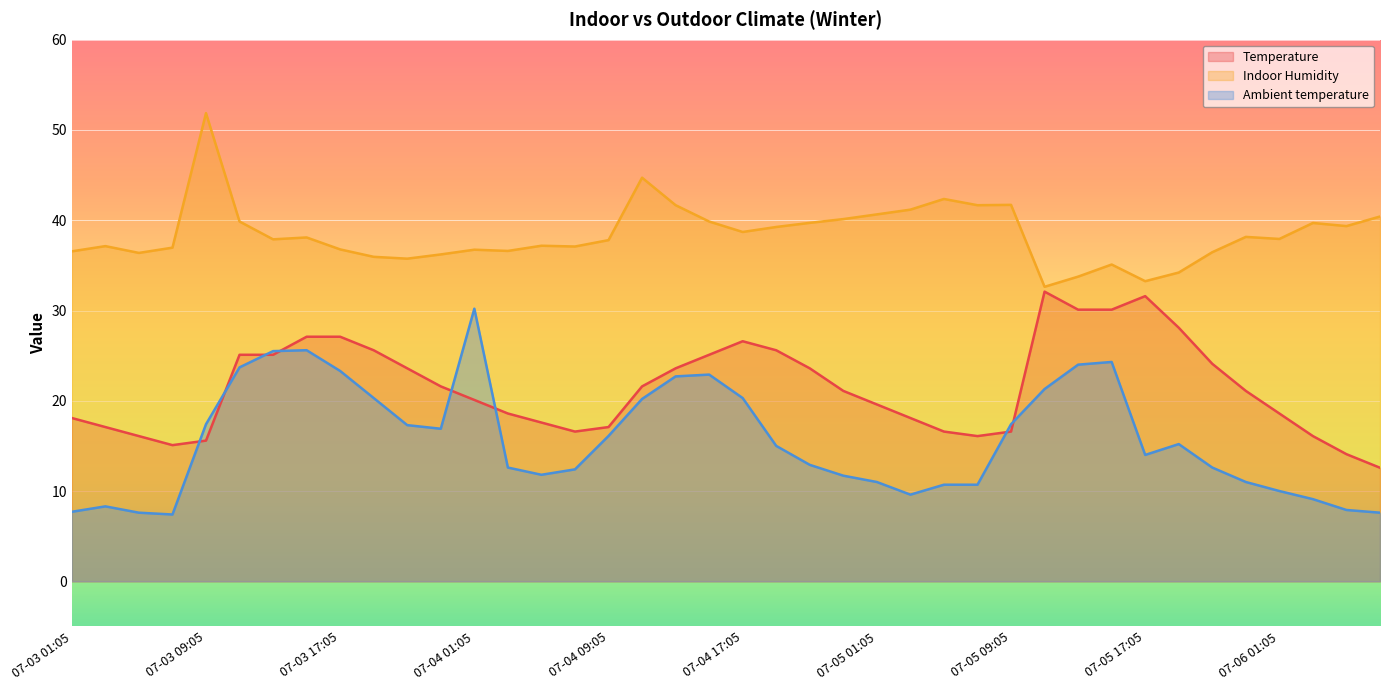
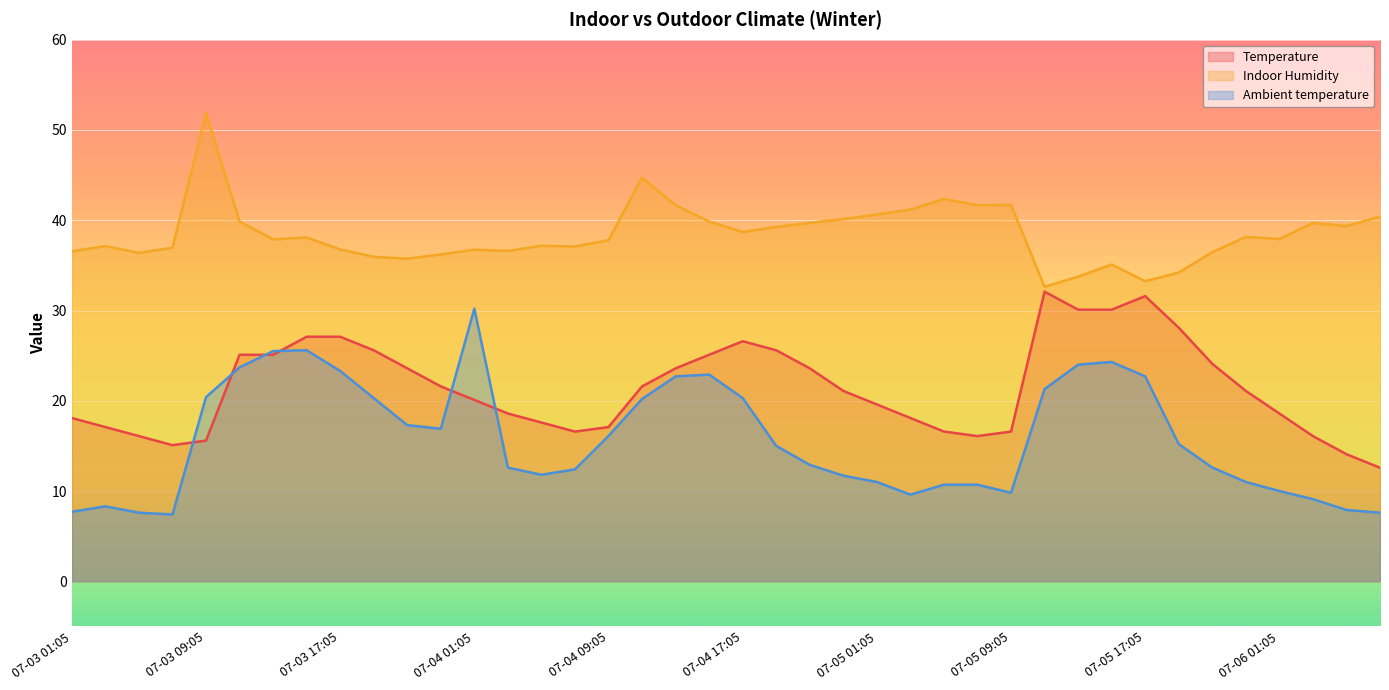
  {
    "Ambient temperature": {
      "07-03 01:05": 8,
-     "07-03 09:05": 17,
+     "07-03 09:05": 20,
      "07-03 17:05": 23,
      "07-04 01:05": 30,
      "07-04 09:05": 16,
      "07-04 17:05": 20,
      "07-05 01:05": 11,
-     "07-05 09:05": 17,
-     "07-05 17:05": 14,
+     "07-05 09:05": 10,
+     "07-05 17:05": 23,
      "07-06 01:05": 10
    }
  }
